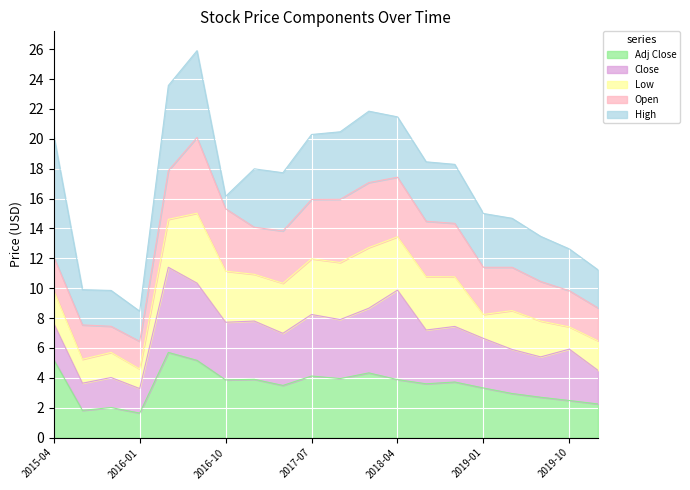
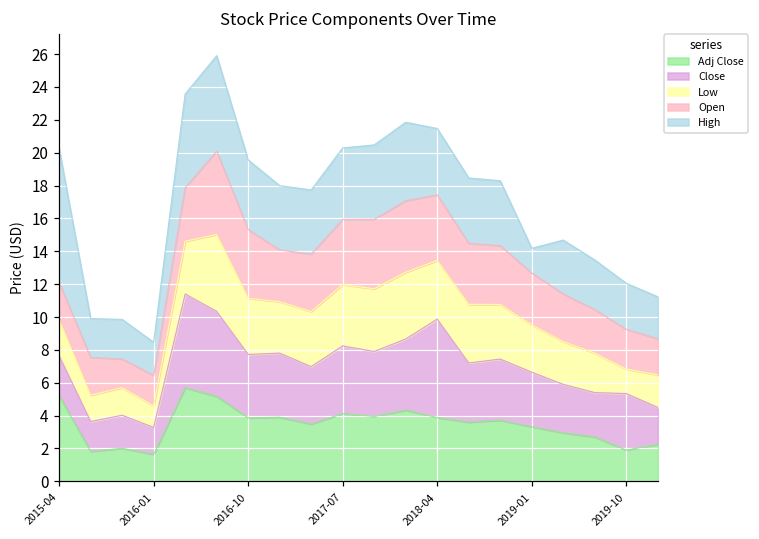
  {
    "Adj Close": {
      "2015-04": 5.2,
      "2016-01": 1.6,
      "2016-10": 3.9,
      "2017-07": 4.1,
      "2018-04": 3.9,
      "2019-01": 3.3,
-     "2019-10": 2.5
+     "2019-10": 1.9
    },
    "Low": {
      "2015-04": 2.2,
      "2016-01": 1.3,
      "2016-10": 3.4,
      "2017-07": 3.7,
      "2018-04": 3.6,
-     "2019-01": 1.6,
+     "2019-01": 2.9,
      "2019-10": 1.5
    },
    "High": {
      "2015-04": 8.1,
      "2016-01": 2.0,
-     "2016-10": 0.8,
+     "2016-10": 4.2,
      "2017-07": 4.3,
      "2018-04": 4.0,
-     "2019-01": 3.6,
+     "2019-01": 1.5,
      "2019-10": 2.8
    }
  }
